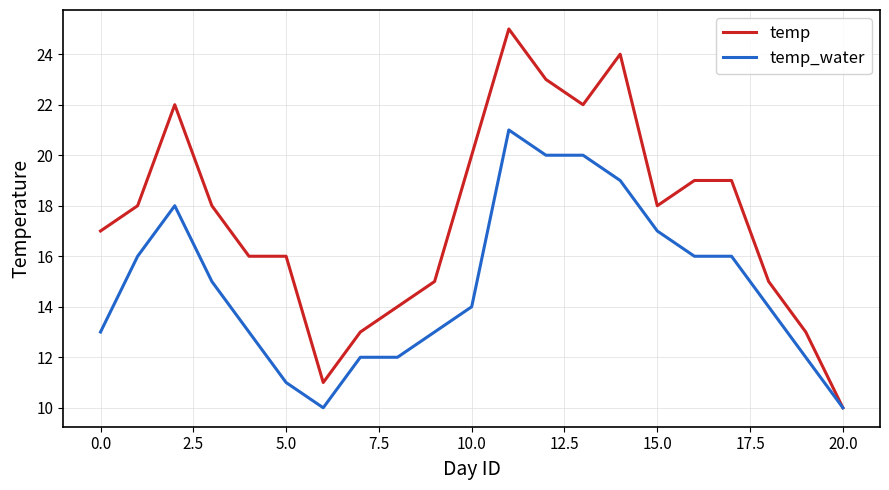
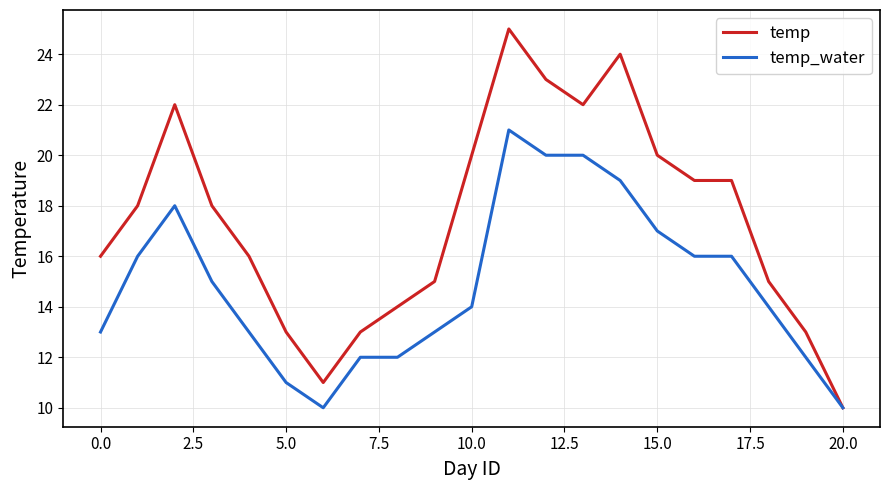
  {
    "temp": {
-     "0.0": 17,
-     "5.0": 16,
+     "0.0": 16,
+     "5.0": 13,
      "10.0": 20,
-     "15.0": 18
+     "15.0": 20
    },
    "temp_water": {
      "0.0": 13,
      "5.0": 11,
      "10.0": 14,
      "15.0": 17
    }
  }
